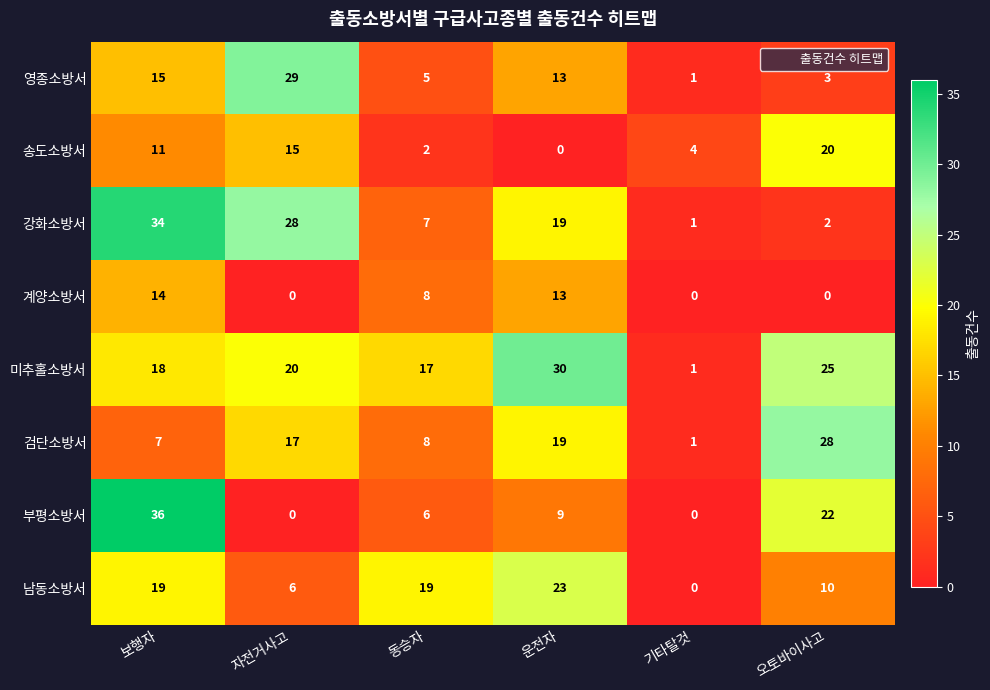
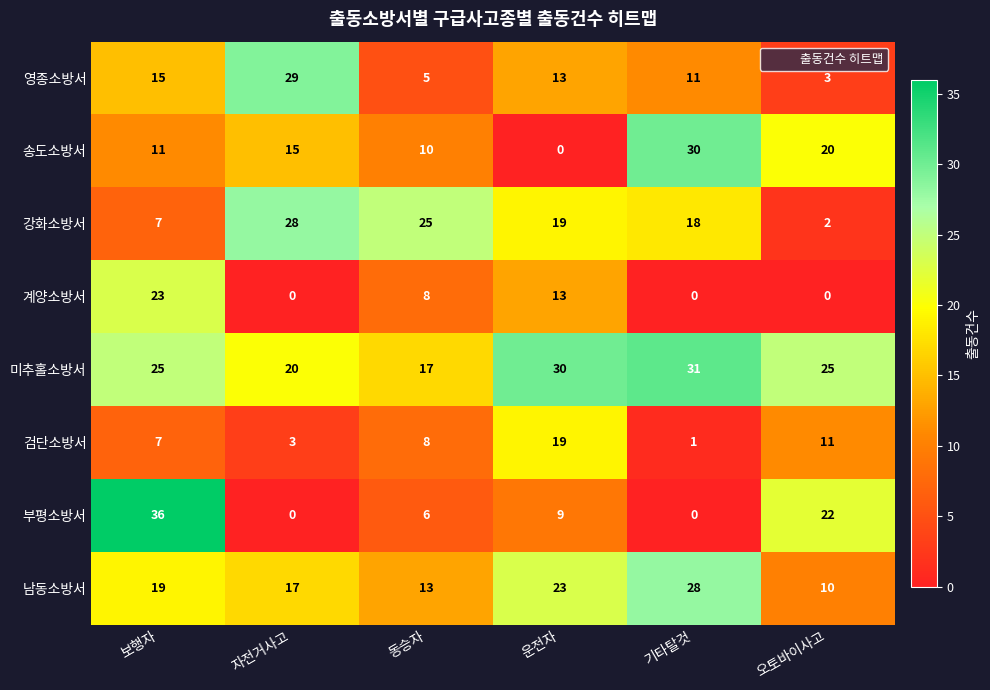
  {
    "영종소방서": {
      "보행자": 15,
      "자전거사고": 29,
      "동승자": 5,
      "운전자": 13,
-     "기타탈것": 1,
+     "기타탈것": 11,
      "오토바이사고": 3
    },
    "송도소방서": {
      "보행자": 11,
      "자전거사고": 15,
-     "동승자": 2,
+     "동승자": 10,
      "운전자": 0,
-     "기타탈것": 4,
+     "기타탈것": 30,
      "오토바이사고": 20
    },
    "강화소방서": {
-     "보행자": 34,
+     "보행자": 7,
      "자전거사고": 28,
-     "동승자": 7,
+     "동승자": 25,
      "운전자": 19,
-     "기타탈것": 1,
+     "기타탈것": 18,
      "오토바이사고": 2
    },
    "계양소방서": {
-     "보행자": 14,
+     "보행자": 23,
      "자전거사고": 0,
      "동승자": 8,
      "운전자": 13,
      "기타탈것": 0,
      "오토바이사고": 0
    },
    "미추홀소방서": {
-     "보행자": 18,
+     "보행자": 25,
      "자전거사고": 20,
      "동승자": 17,
      "운전자": 30,
-     "기타탈것": 1,
+     "기타탈것": 31,
      "오토바이사고": 25
    },
    "검단소방서": {
      "보행자": 7,
-     "자전거사고": 17,
+     "자전거사고": 3,
      "동승자": 8,
      "운전자": 19,
      "기타탈것": 1,
-     "오토바이사고": 28
+     "오토바이사고": 11
    },
    "부평소방서": {
      "보행자": 36,
      "자전거사고": 0,
      "동승자": 6,
      "운전자": 9,
      "기타탈것": 0,
      "오토바이사고": 22
    },
    "남동소방서": {
      "보행자": 19,
-     "자전거사고": 6,
-     "동승자": 19,
+     "자전거사고": 17,
+     "동승자": 13,
      "운전자": 23,
-     "기타탈것": 0,
+     "기타탈것": 28,
      "오토바이사고": 10
    }
  }
